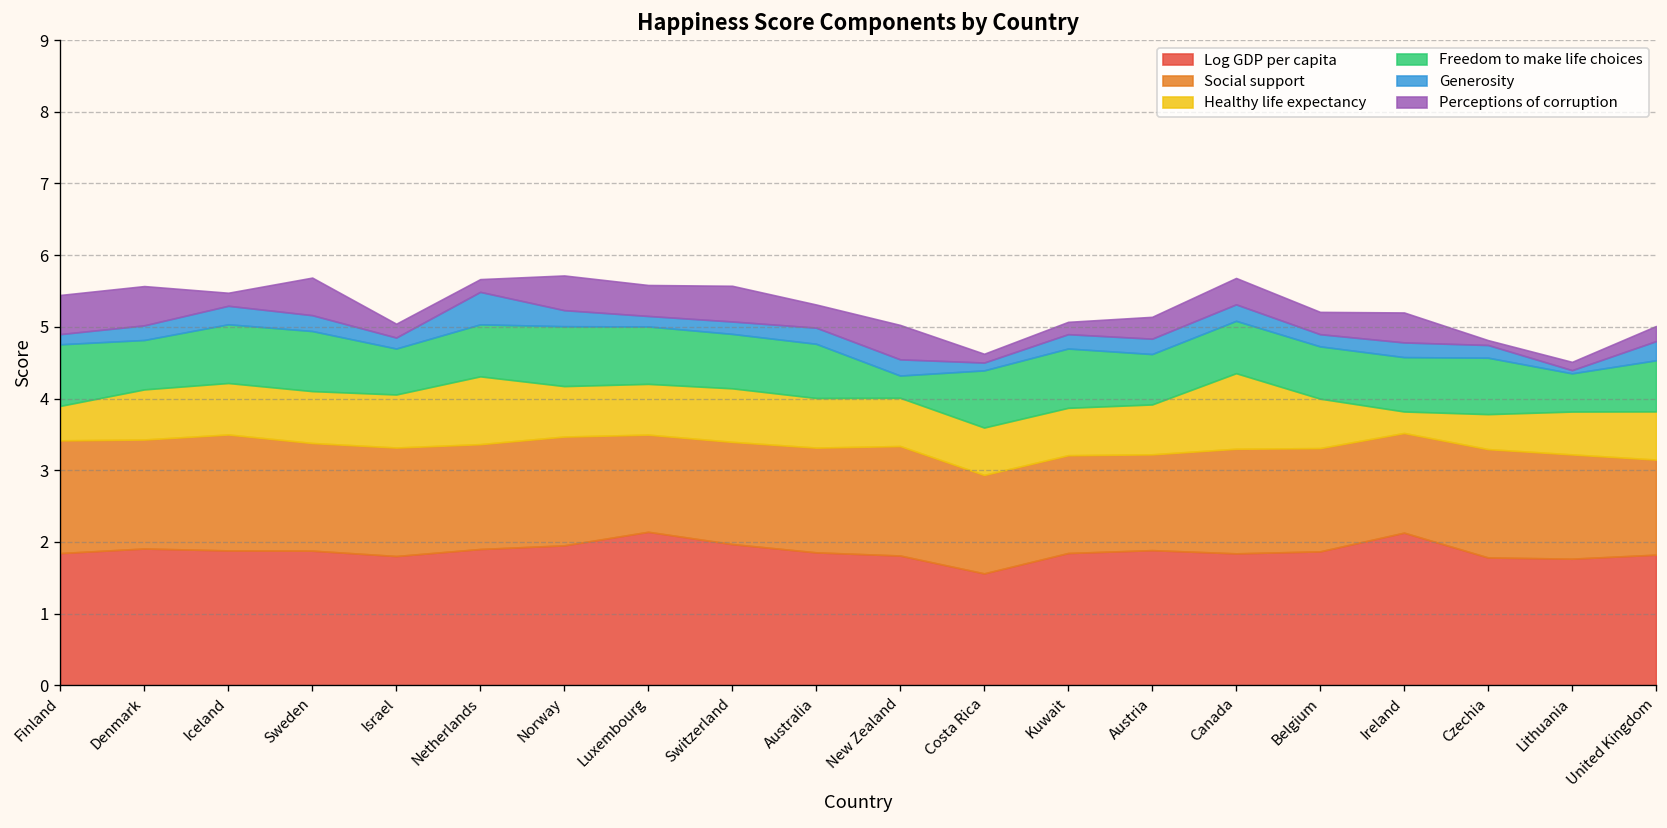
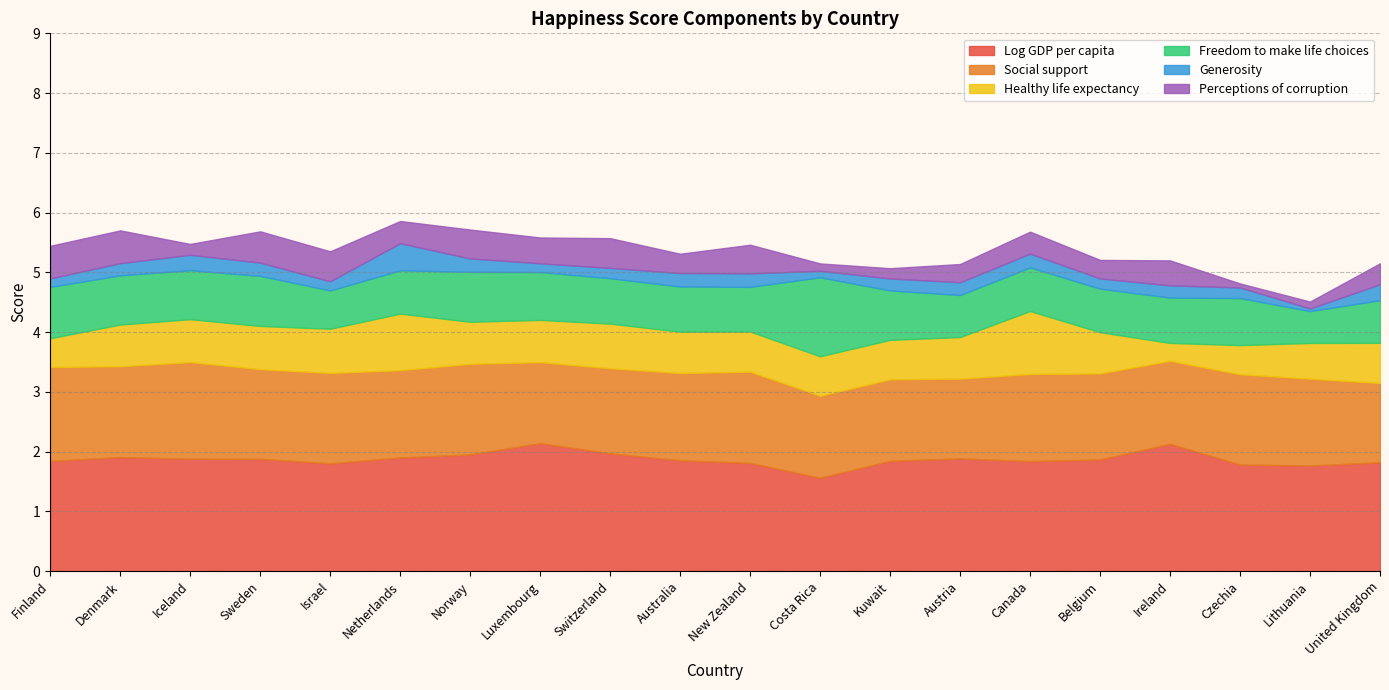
  {
    "Healthy life expectancy": {
      "Finland": 0.5,
      "Denmark": 0.7,
      "Iceland": 0.7,
      "Sweden": 0.7,
      "Israel": 0.7,
      "Netherlands": 0.9,
      "Norway": 0.7,
      "Luxembourg": 0.7,
      "Switzerland": 0.7,
      "Australia": 0.7,
      "New Zealand": 0.7,
      "Costa Rica": 0.7,
      "Kuwait": 0.7,
      "Austria": 0.7,
      "Canada": 1.1,
      "Belgium": 0.7,
      "Ireland": 0.3,
      "Czechia": 0.5,
      "Lithuania": 0.6,
      "United Kingdom": 0.7
    },
    "Freedom to make life choices": {
      "Finland": 0.9,
-     "Denmark": 0.7,
+     "Denmark": 0.8,
      "Iceland": 0.8,
      "Sweden": 0.8,
      "Israel": 0.6,
      "Netherlands": 0.7,
      "Norway": 0.8,
      "Luxembourg": 0.8,
      "Switzerland": 0.8,
      "Australia": 0.8,
-     "New Zealand": 0.3,
-     "Costa Rica": 0.8,
+     "New Zealand": 0.7,
+     "Costa Rica": 1.3,
      "Kuwait": 0.8,
      "Austria": 0.7,
      "Canada": 0.7,
      "Belgium": 0.7,
      "Ireland": 0.8,
      "Czechia": 0.8,
      "Lithuania": 0.5,
      "United Kingdom": 0.7
    },
    "Generosity": {
      "Finland": 0.1,
      "Denmark": 0.2,
      "Iceland": 0.3,
      "Sweden": 0.2,
      "Israel": 0.2,
      "Netherlands": 0.5,
      "Norway": 0.2,
      "Luxembourg": 0.1,
      "Switzerland": 0.2,
      "Australia": 0.2,
      "New Zealand": 0.2,
      "Costa Rica": 0.1,
      "Kuwait": 0.2,
      "Austria": 0.2,
      "Canada": 0.2,
      "Belgium": 0.2,
      "Ireland": 0.2,
      "Czechia": 0.2,
      "Lithuania": 0.0,
      "United Kingdom": 0.3
    },
    "Perceptions of corruption": {
      "Finland": 0.5,
      "Denmark": 0.5,
      "Iceland": 0.2,
      "Sweden": 0.5,
-     "Israel": 0.2,
-     "Netherlands": 0.2,
+     "Israel": 0.5,
+     "Netherlands": 0.4,
      "Norway": 0.5,
      "Luxembourg": 0.4,
      "Switzerland": 0.5,
      "Australia": 0.3,
      "New Zealand": 0.5,
      "Costa Rica": 0.1,
      "Kuwait": 0.2,
      "Austria": 0.3,
      "Canada": 0.4,
      "Belgium": 0.3,
      "Ireland": 0.4,
      "Czechia": 0.1,
      "Lithuania": 0.1,
-     "United Kingdom": 0.2
+     "United Kingdom": 0.4
    }
  }
